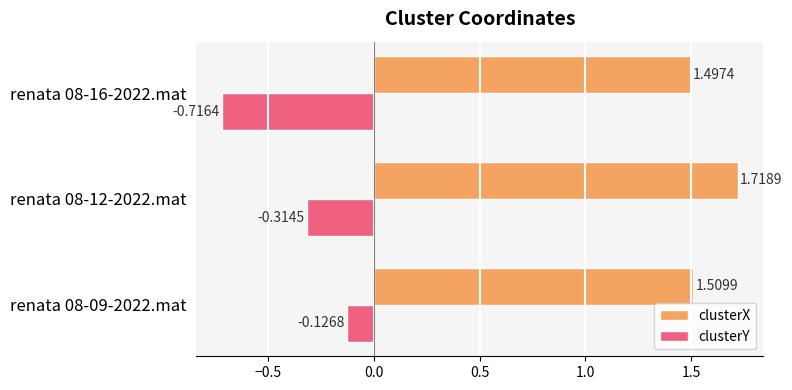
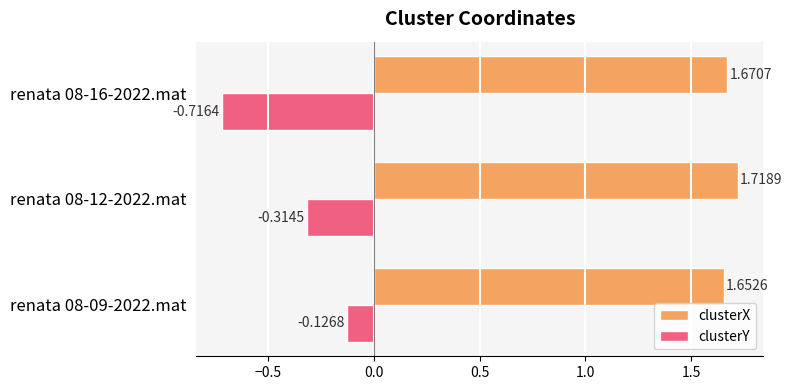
  {
    "clusterX": {
-     "renata 08-16-2022.mat": 1.4974,
+     "renata 08-16-2022.mat": 1.6707,
      "renata 08-12-2022.mat": 1.7189,
-     "renata 08-09-2022.mat": 1.5099
+     "renata 08-09-2022.mat": 1.6526
    },
    "clusterY": {
      "renata 08-16-2022.mat": -0.7164,
      "renata 08-12-2022.mat": -0.3145,
      "renata 08-09-2022.mat": -0.1268
    }
  }
